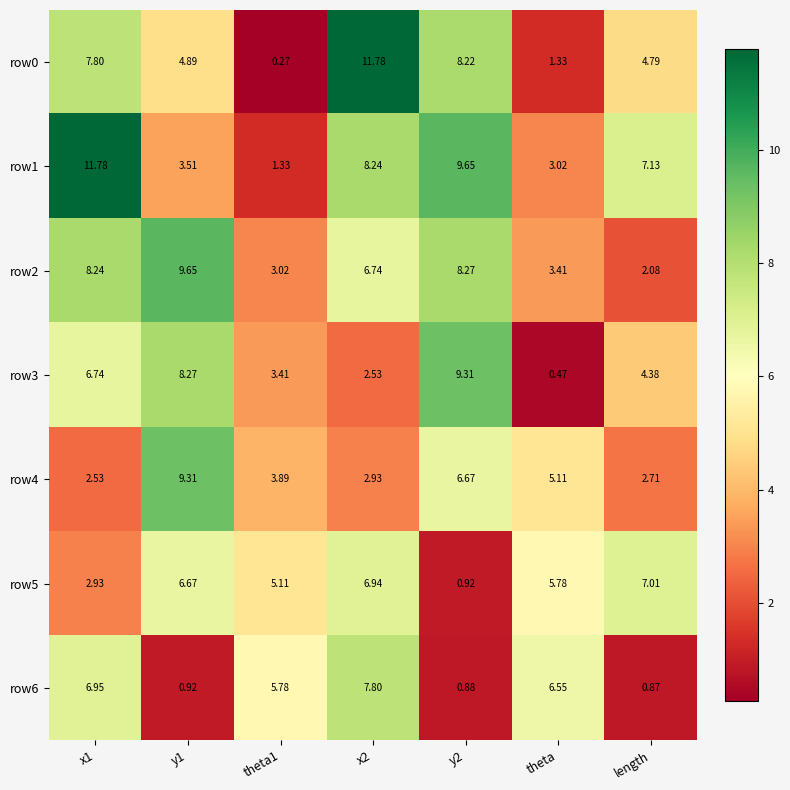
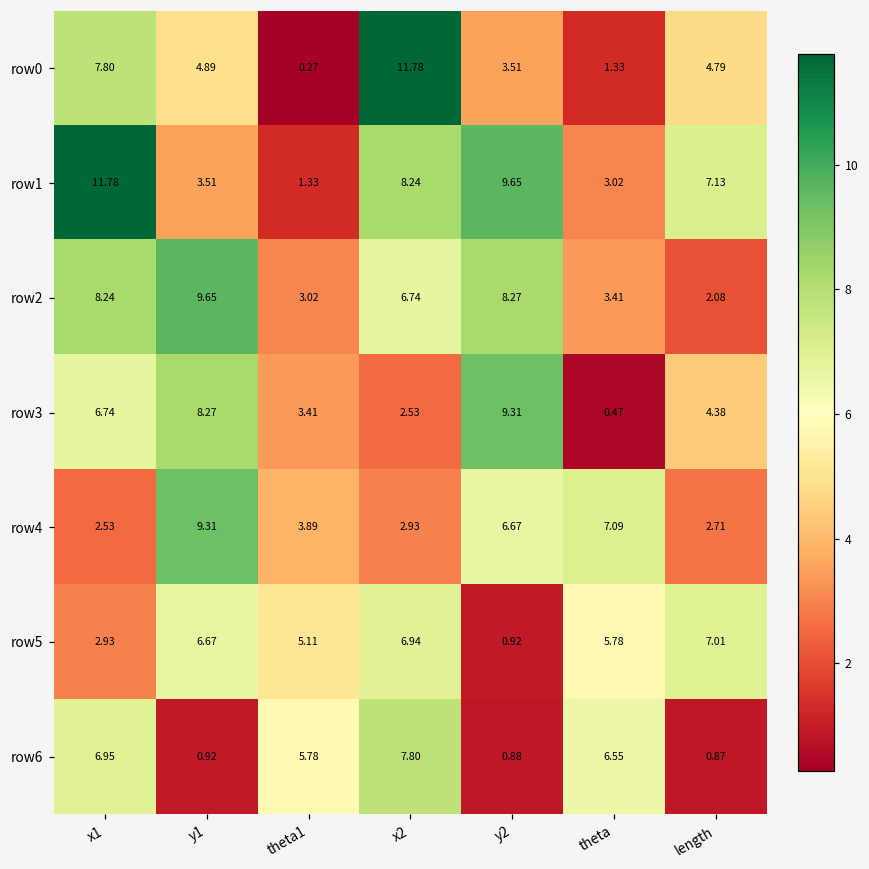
  {
    "row0": {
      "x1": 7.80,
      "y1": 4.89,
      "theta1": 0.27,
      "x2": 11.78,
-     "y2": 8.22,
+     "y2": 3.51,
      "theta": 1.33,
      "length": 4.79
    },
    "row1": {
      "x1": 11.78,
      "y1": 3.51,
      "theta1": 1.33,
      "x2": 8.24,
      "y2": 9.65,
      "theta": 3.02,
      "length": 7.13
    },
    "row2": {
      "x1": 8.24,
      "y1": 9.65,
      "theta1": 3.02,
      "x2": 6.74,
      "y2": 8.27,
      "theta": 3.41,
      "length": 2.08
    },
    "row3": {
      "x1": 6.74,
      "y1": 8.27,
      "theta1": 3.41,
      "x2": 2.53,
      "y2": 9.31,
      "theta": 0.47,
      "length": 4.38
    },
    "row4": {
      "x1": 2.53,
      "y1": 9.31,
      "theta1": 3.89,
      "x2": 2.93,
      "y2": 6.67,
-     "theta": 5.11,
+     "theta": 7.09,
      "length": 2.71
    },
    "row5": {
      "x1": 2.93,
      "y1": 6.67,
      "theta1": 5.11,
      "x2": 6.94,
      "y2": 0.92,
      "theta": 5.78,
      "length": 7.01
    },
    "row6": {
      "x1": 6.95,
      "y1": 0.92,
      "theta1": 5.78,
      "x2": 7.80,
      "y2": 0.88,
      "theta": 6.55,
      "length": 0.87
    }
  }
